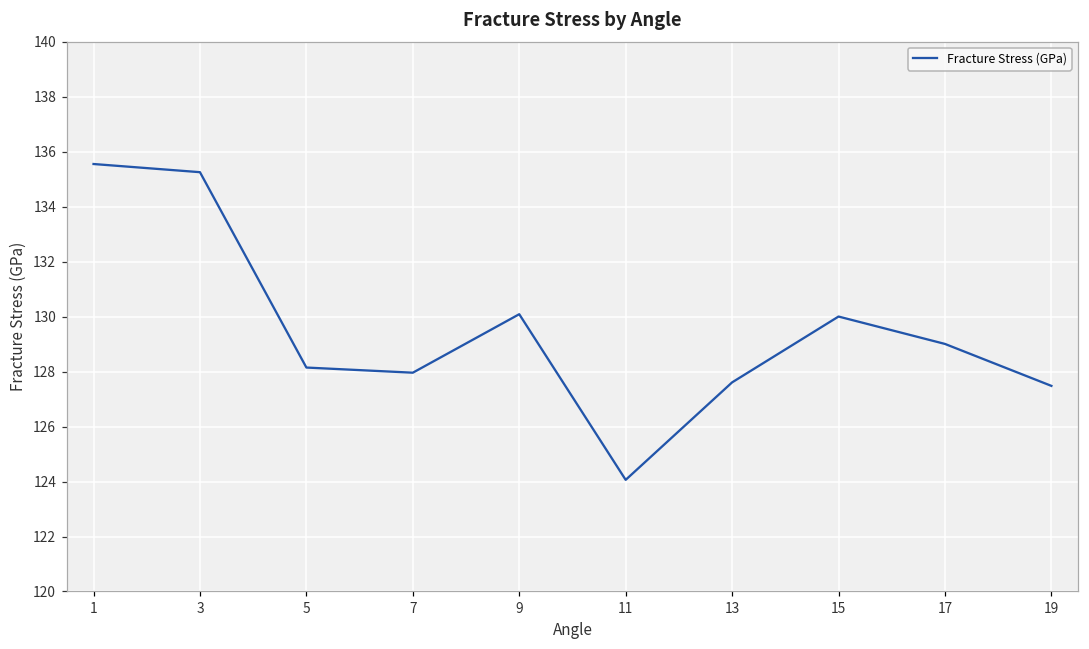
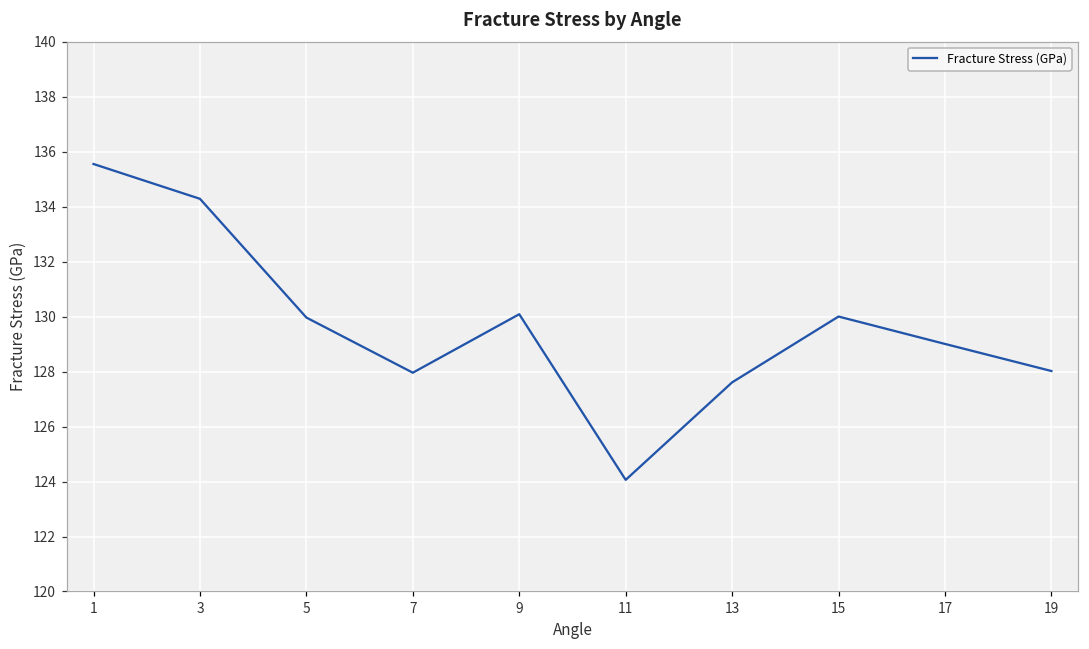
  {
    "1": 135.6,
-   "3": 135.3,
-   "5": 128.1,
+   "3": 134.3,
+   "5": 130.0,
    "7": 128.0,
    "9": 130.1,
    "11": 124.1,
    "13": 127.6,
    "15": 130.0,
    "17": 129.0,
-   "19": 127.5
+   "19": 128.0
  }
